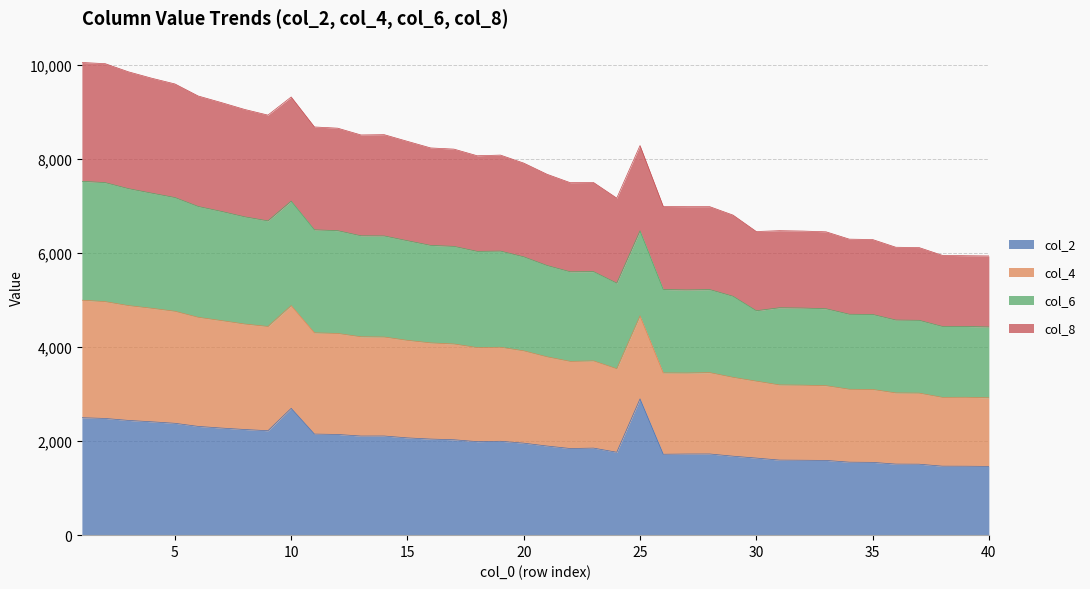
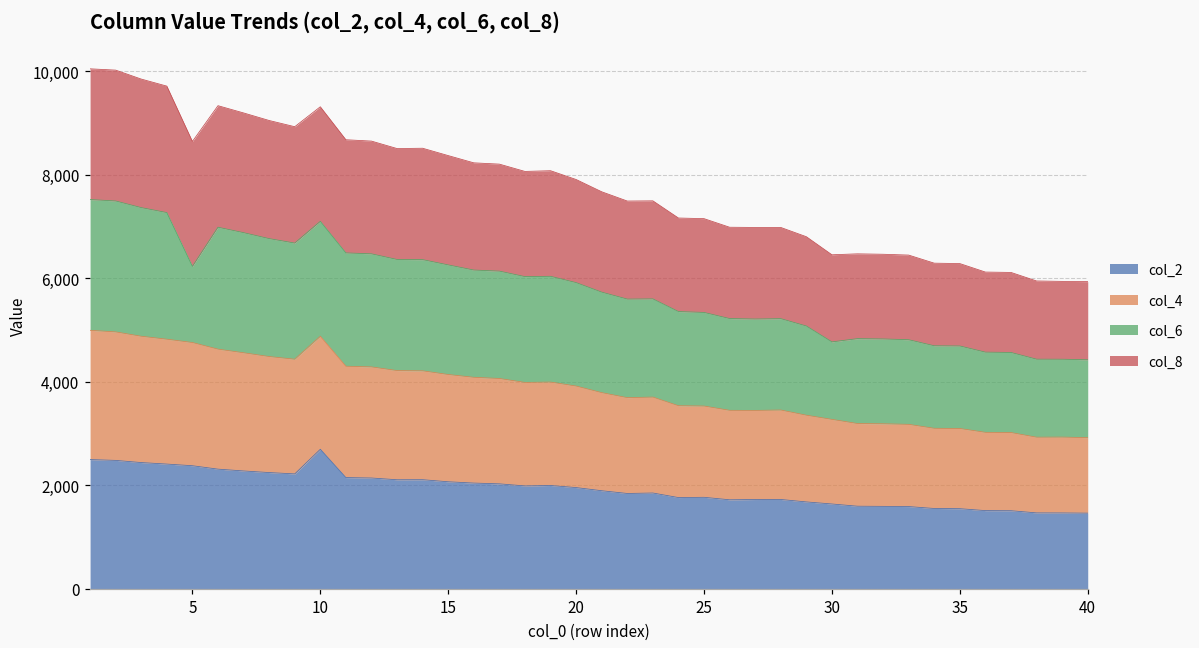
  {
    "col_2": {
      "5": "2,400",
      "10": "2,700",
      "15": "2,100",
      "20": "2,000",
-     "25": "2,900",
+     "25": "1,800",
      "30": "1,600",
      "35": "1,500",
      "40": "1,500"
    },
    "col_6": {
-     "5": "2,400",
+     "5": "1,500",
      "10": "2,200",
      "15": "2,100",
      "20": "2,000",
      "25": "1,800",
      "30": "1,500",
      "35": "1,600",
      "40": "1,500"
    }
  }
